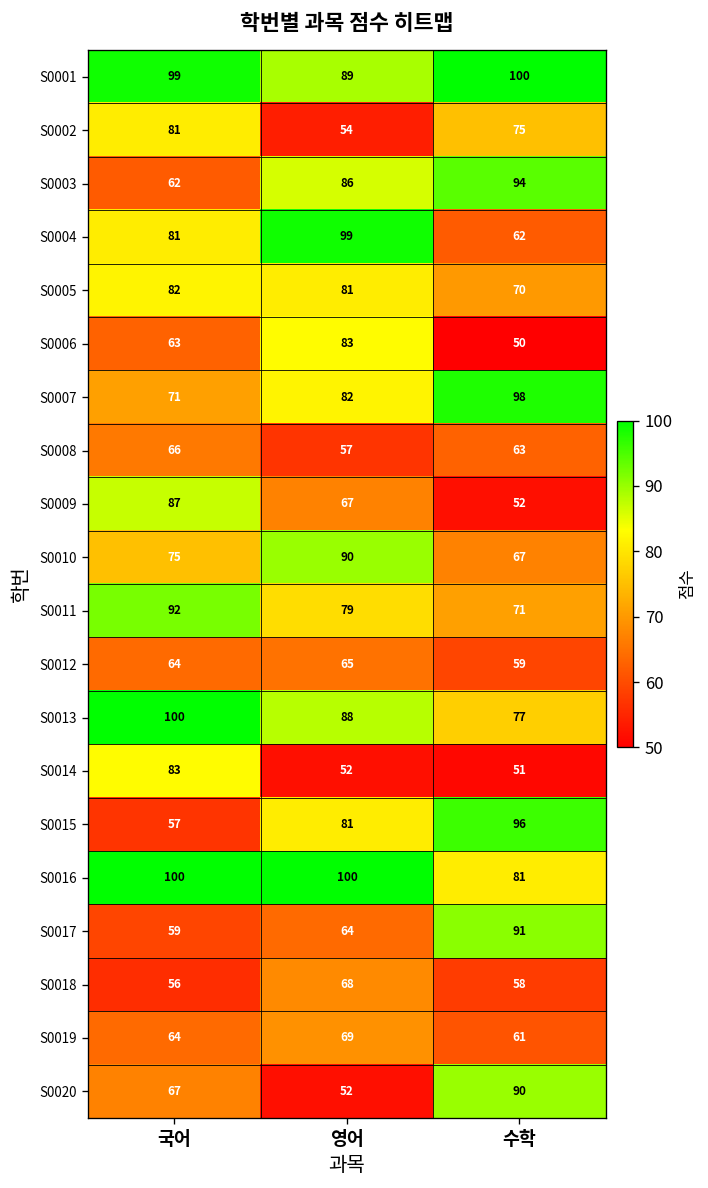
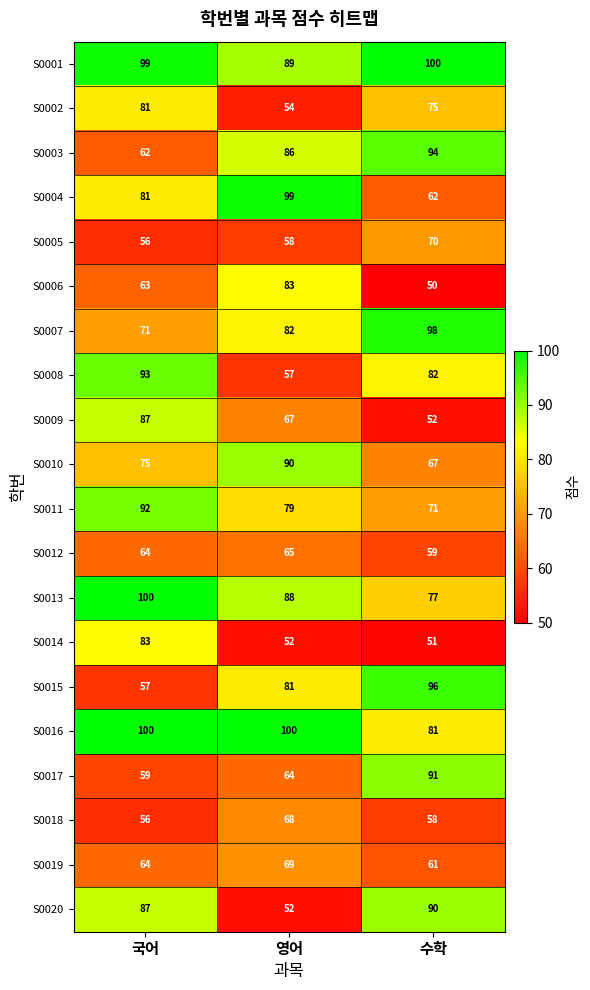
  {
    "S0001": {
      "국어": 99,
      "영어": 89,
      "수학": 100
    },
    "S0002": {
      "국어": 81,
      "영어": 54,
      "수학": 75
    },
    "S0003": {
      "국어": 62,
      "영어": 86,
      "수학": 94
    },
    "S0004": {
      "국어": 81,
      "영어": 99,
      "수학": 62
    },
    "S0005": {
-     "국어": 82,
-     "영어": 81,
+     "국어": 56,
+     "영어": 58,
      "수학": 70
    },
    "S0006": {
      "국어": 63,
      "영어": 83,
      "수학": 50
    },
    "S0007": {
      "국어": 71,
      "영어": 82,
      "수학": 98
    },
    "S0008": {
-     "국어": 66,
+     "국어": 93,
      "영어": 57,
-     "수학": 63
+     "수학": 82
    },
    "S0009": {
      "국어": 87,
      "영어": 67,
      "수학": 52
    },
    "S0010": {
      "국어": 75,
      "영어": 90,
      "수학": 67
    },
    "S0011": {
      "국어": 92,
      "영어": 79,
      "수학": 71
    },
    "S0012": {
      "국어": 64,
      "영어": 65,
      "수학": 59
    },
    "S0013": {
      "국어": 100,
      "영어": 88,
      "수학": 77
    },
    "S0014": {
      "국어": 83,
      "영어": 52,
      "수학": 51
    },
    "S0015": {
      "국어": 57,
      "영어": 81,
      "수학": 96
    },
    "S0016": {
      "국어": 100,
      "영어": 100,
      "수학": 81
    },
    "S0017": {
      "국어": 59,
      "영어": 64,
      "수학": 91
    },
    "S0018": {
      "국어": 56,
      "영어": 68,
      "수학": 58
    },
    "S0019": {
      "국어": 64,
      "영어": 69,
      "수학": 61
    },
    "S0020": {
-     "국어": 67,
+     "국어": 87,
      "영어": 52,
      "수학": 90
    }
  }
